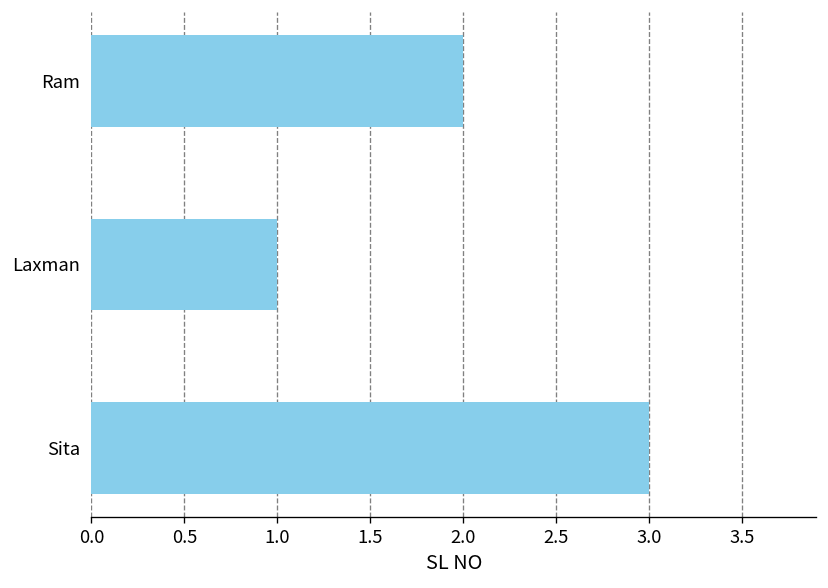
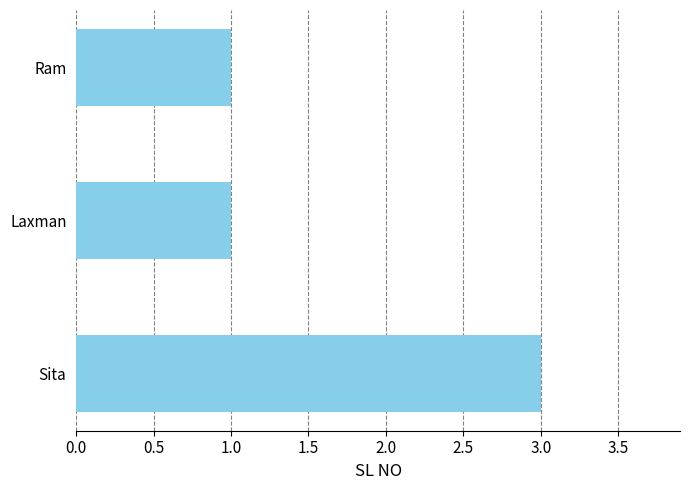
  {
-   "Ram": 2,
+   "Ram": 1,
    "Laxman": 1,
    "Sita": 3
  }
